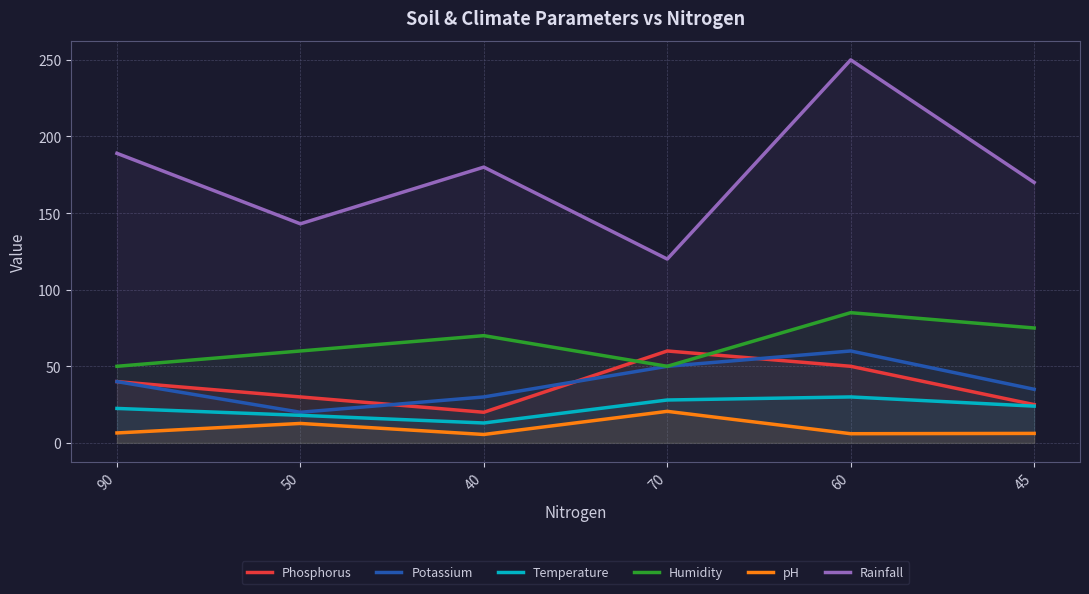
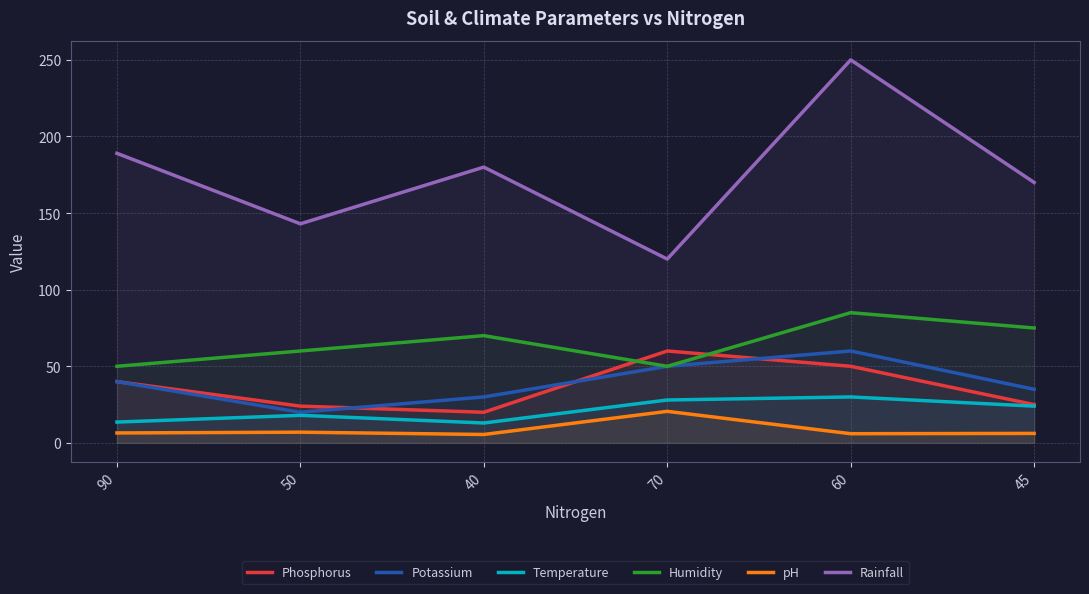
  {
    "Phosphorus": {
-     "50": 30,
+     "50": 24,
      "40": 20,
      "70": 60,
      "60": 50
    },
    "Potassium": {
      "50": 20,
      "40": 30,
      "60": 60,
      "45": 35
    },
    "Temperature": {
-     "90": 23,
+     "90": 14,
      "50": 18,
      "40": 13,
      "70": 28,
      "60": 30
    },
    "Humidity": {
      "90": 50,
      "50": 60,
      "40": 70,
      "60": 85,
      "45": 75
    },
    "pH": {
      "90": 7,
-     "50": 13,
+     "50": 7,
      "40": 6,
      "70": 21,
      "60": 6,
      "45": 6
    },
    "Rainfall": {
      "90": 189,
      "50": 143,
      "40": 180,
      "70": 120,
      "60": 250,
      "45": 170
    }
  }
